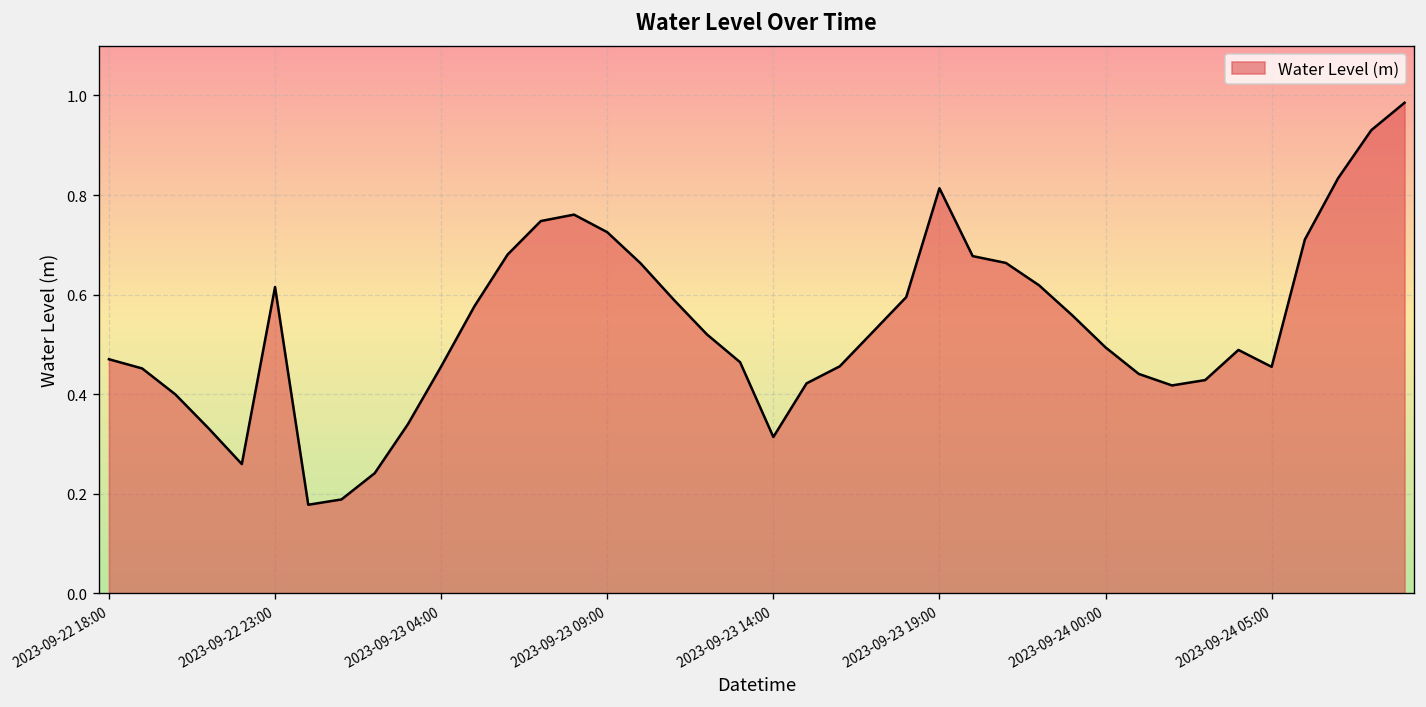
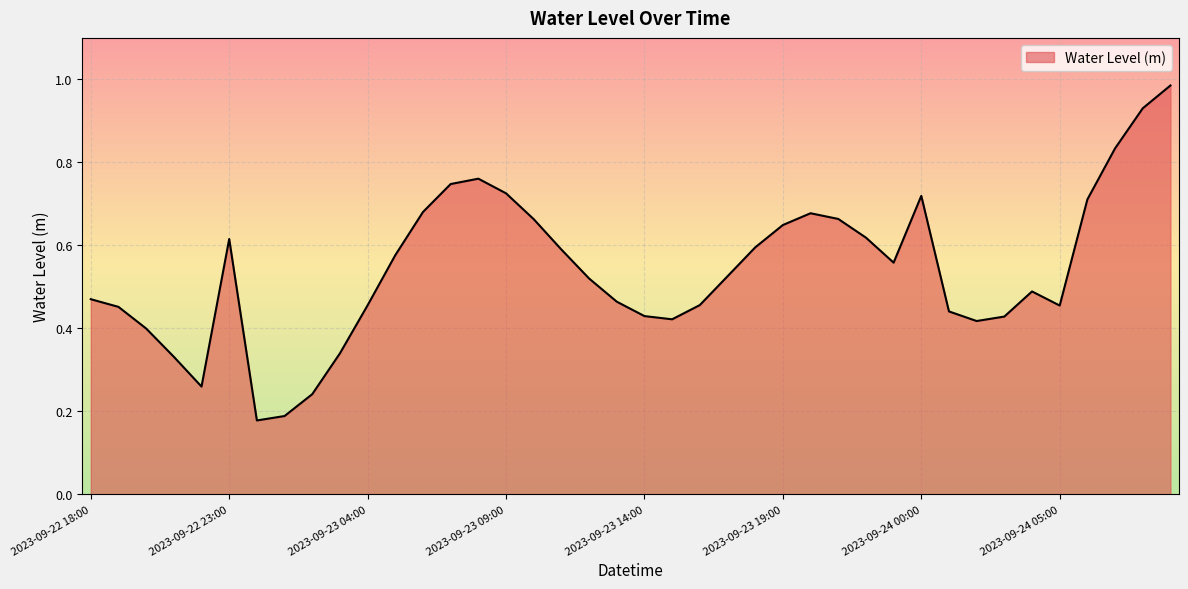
  {
    "2023-09-22 18:00": 0.47,
    "2023-09-22 23:00": 0.62,
    "2023-09-23 04:00": 0.46,
    "2023-09-23 09:00": 0.73,
-   "2023-09-23 14:00": 0.31,
-   "2023-09-23 19:00": 0.81,
-   "2023-09-24 00:00": 0.49,
+   "2023-09-23 14:00": 0.43,
+   "2023-09-23 19:00": 0.65,
+   "2023-09-24 00:00": 0.72,
    "2023-09-24 05:00": 0.45
  }
